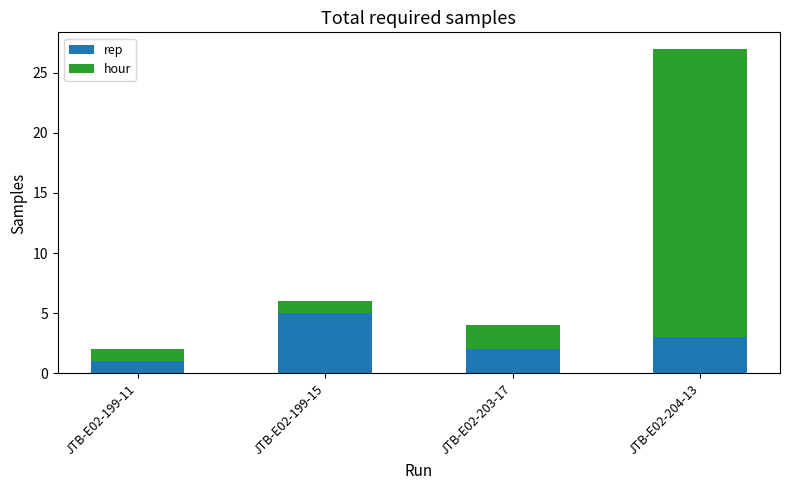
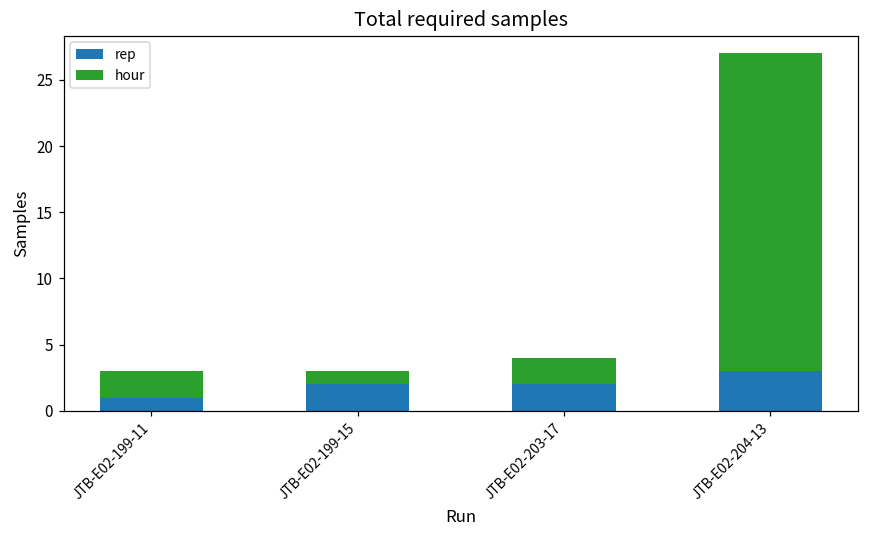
  {
    "rep": {
      "JTB-E02-199-11": 1,
-     "JTB-E02-199-15": 5,
+     "JTB-E02-199-15": 2,
      "JTB-E02-203-17": 2,
      "JTB-E02-204-13": 3
    },
    "hour": {
-     "JTB-E02-199-11": 1,
+     "JTB-E02-199-11": 2,
      "JTB-E02-199-15": 1,
      "JTB-E02-203-17": 2,
      "JTB-E02-204-13": 24
    }
  }
